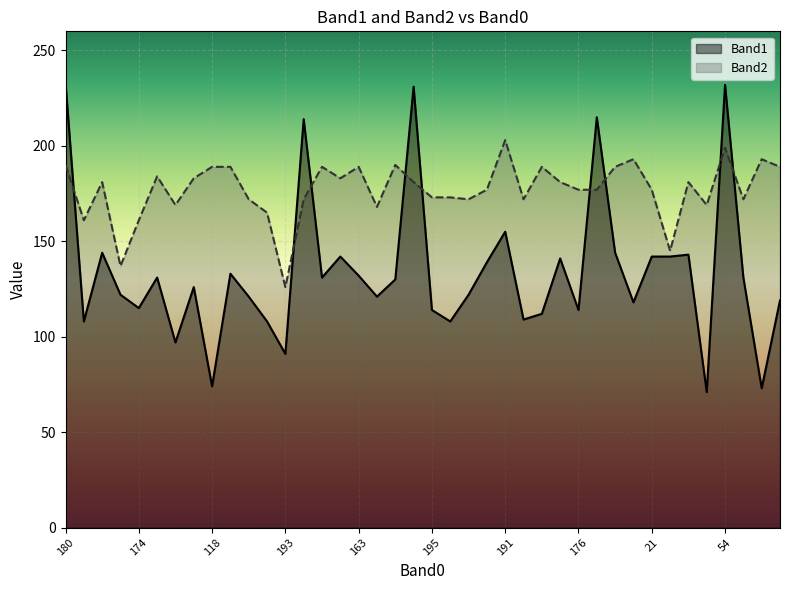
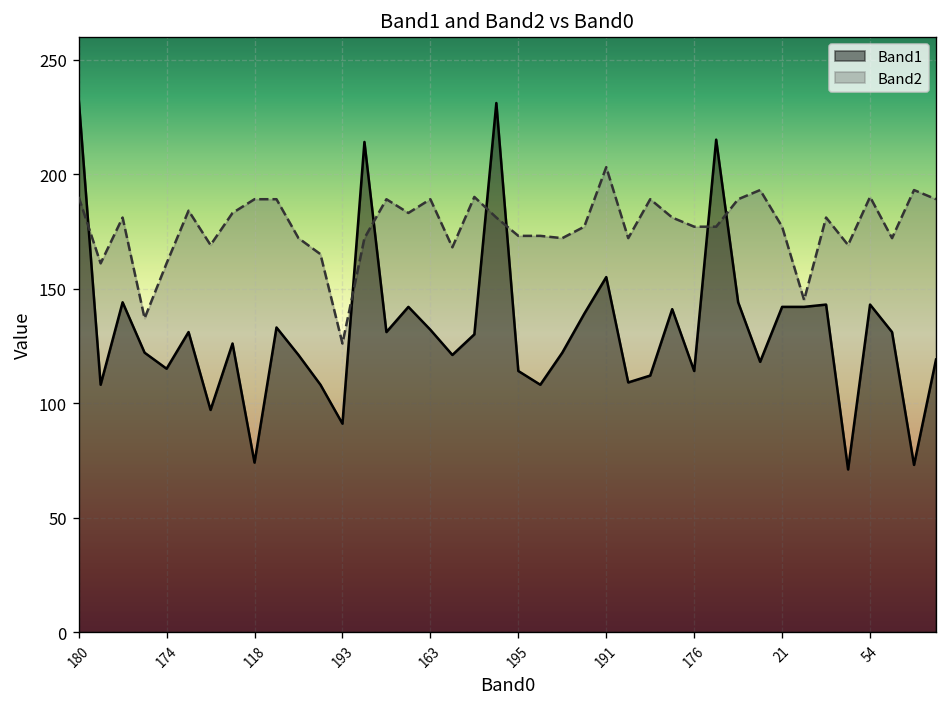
  {
    "Band1": {
      "180": 233,
      "174": 115,
      "118": 74,
      "193": 91,
      "163": 132,
      "195": 114,
      "191": 155,
      "176": 114,
-     "54": 232
+     "54": 143
    },
    "Band2": {
      "180": 190,
      "174": 161,
      "118": 189,
      "193": 126,
      "163": 189,
      "195": 173,
      "191": 203,
      "176": 177,
-     "54": 199
+     "54": 190
    }
  }
